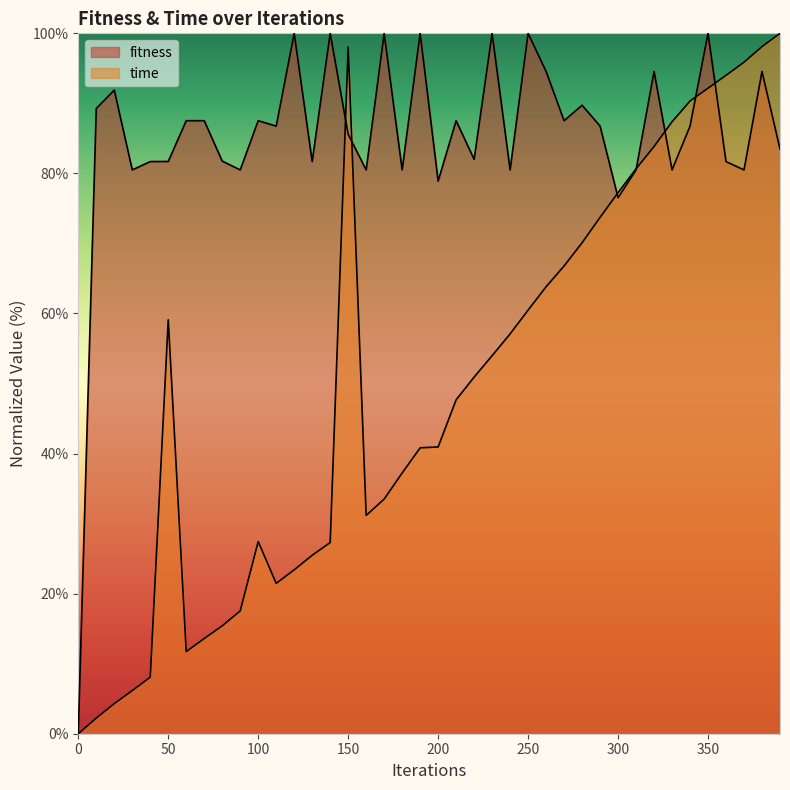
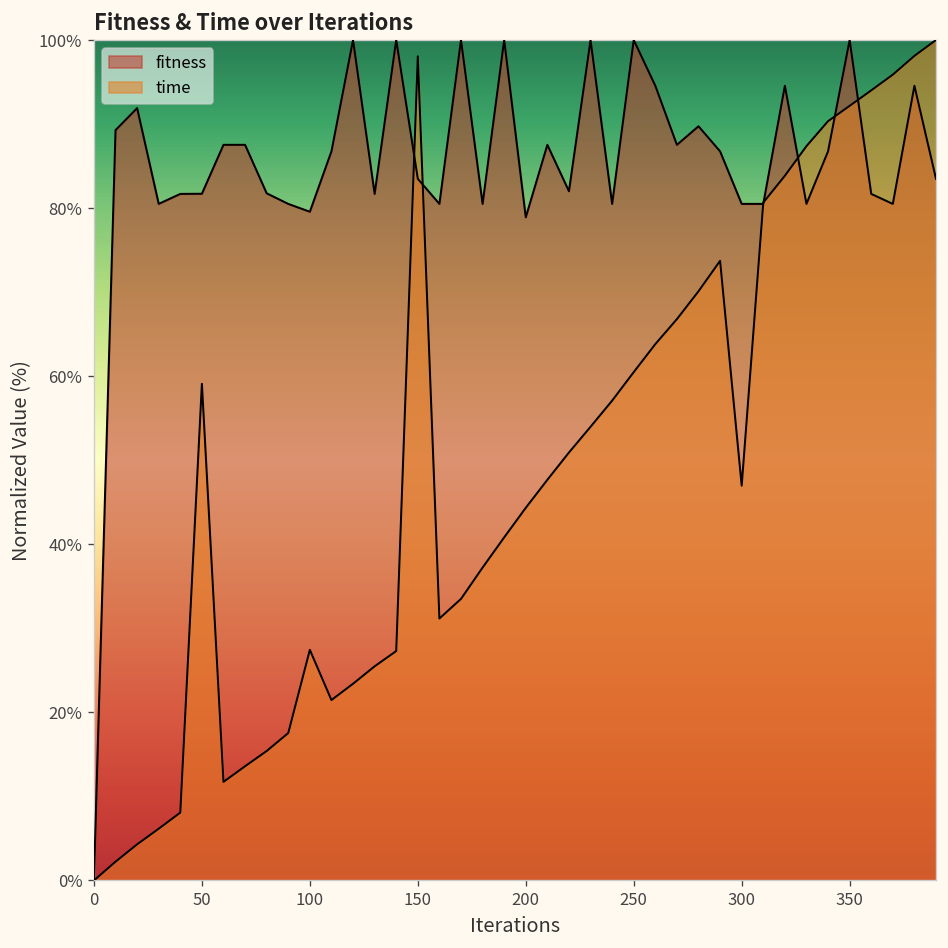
  {
    "fitness": {
      "50": "82%",
-     "100": "88%",
-     "150": "86%",
+     "100": "80%",
+     "150": "83%",
      "200": "79%",
      "250": "100%",
-     "300": "77%",
+     "300": "80%",
      "350": "100%"
    },
    "time": {
      "50": "59%",
      "100": "27%",
      "150": "98%",
-     "200": "41%",
+     "200": "44%",
      "250": "60%",
-     "300": "77%",
+     "300": "47%",
      "350": "92%"
    }
  }
